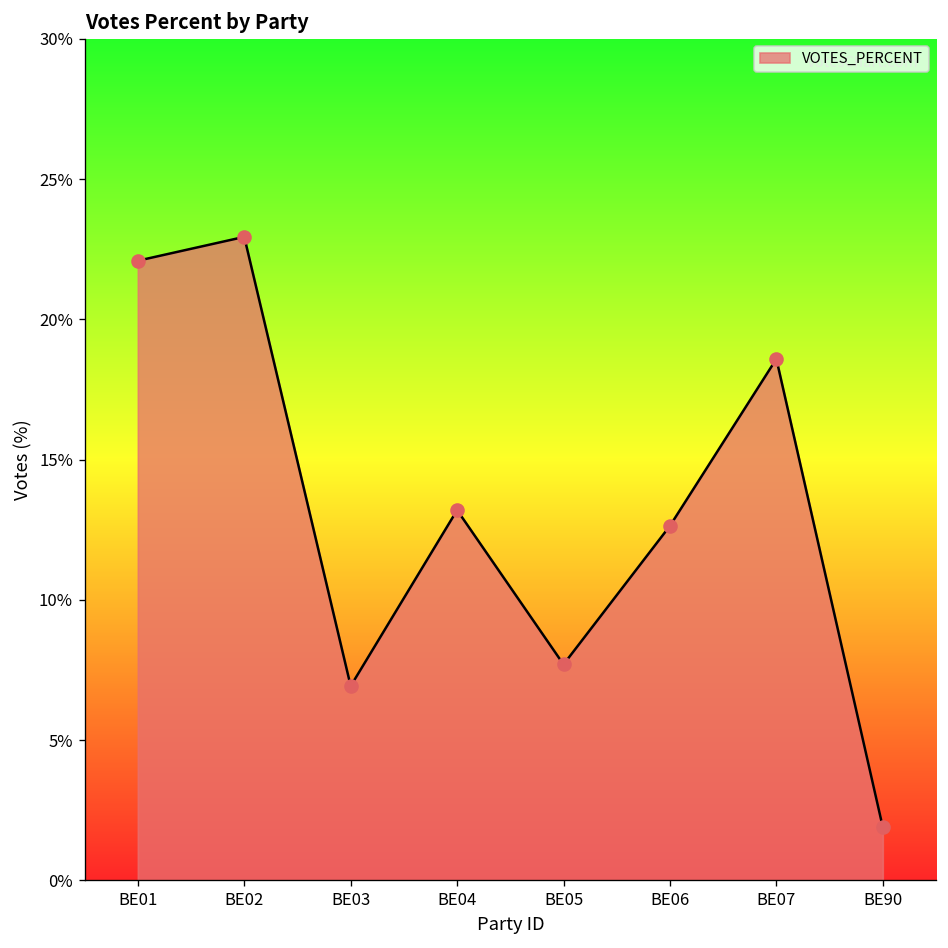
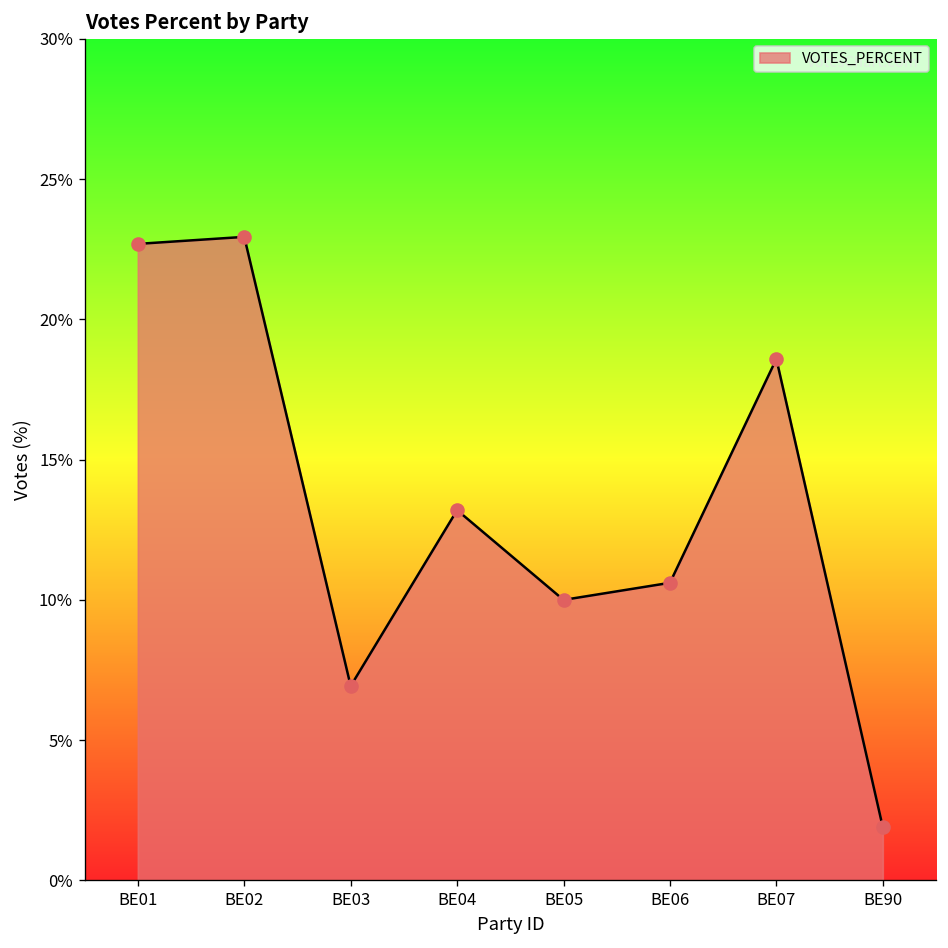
  {
-   "BE01": "22.1%",
+   "BE01": "22.7%",
    "BE02": "22.9%",
    "BE03": "6.9%",
    "BE04": "13.2%",
-   "BE05": "7.7%",
-   "BE06": "12.6%",
+   "BE05": "10.0%",
+   "BE06": "10.6%",
    "BE07": "18.6%",
    "BE90": "1.9%"
  }
